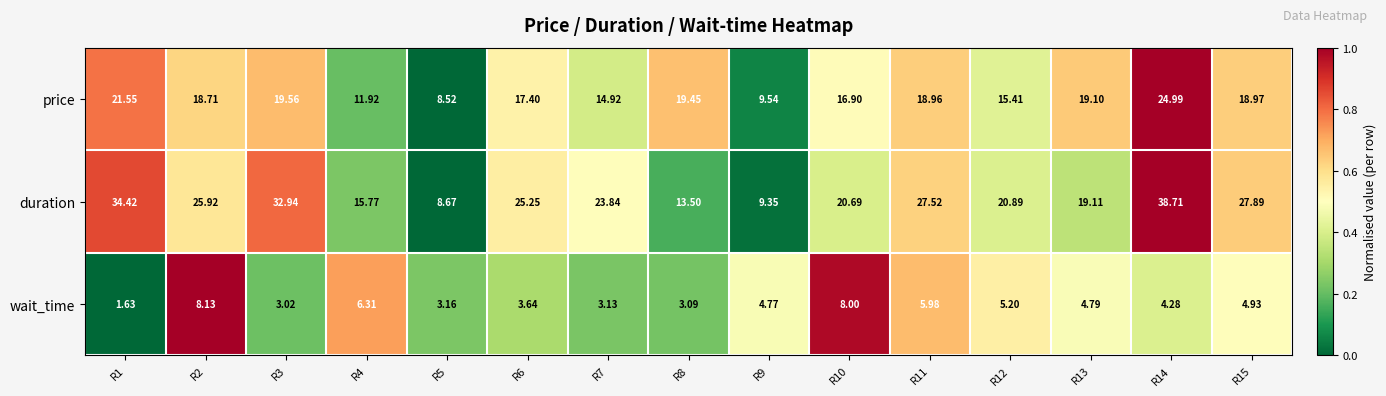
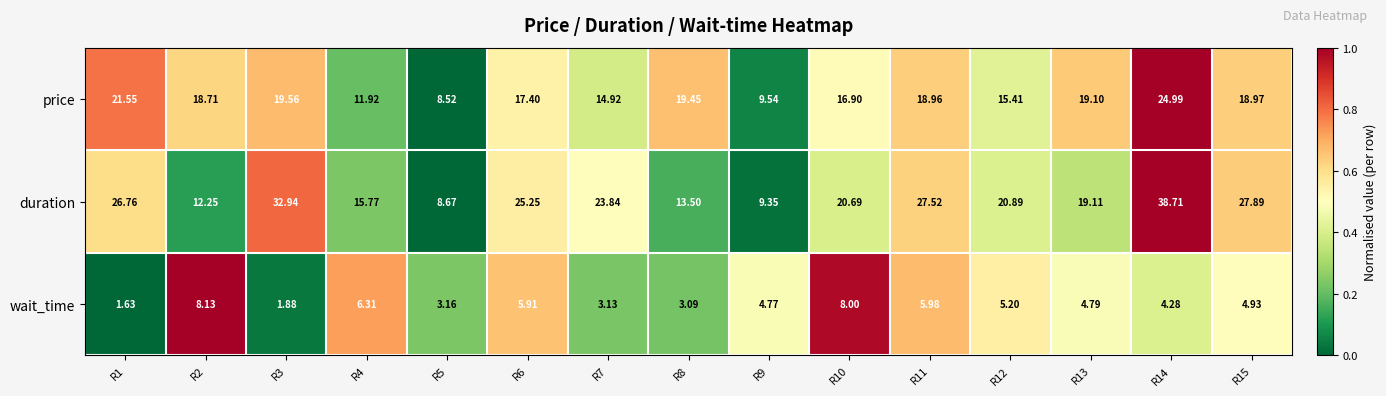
  {
    "price": {
      "R1": 21.55,
      "R2": 18.71,
      "R3": 19.56,
      "R4": 11.92,
      "R5": 8.52,
      "R6": 17.40,
      "R7": 14.92,
      "R8": 19.45,
      "R9": 9.54,
      "R10": 16.90,
      "R11": 18.96,
      "R12": 15.41,
      "R13": 19.10,
      "R14": 24.99,
      "R15": 18.97
    },
    "duration": {
-     "R1": 34.42,
-     "R2": 25.92,
+     "R1": 26.76,
+     "R2": 12.25,
      "R3": 32.94,
      "R4": 15.77,
      "R5": 8.67,
      "R6": 25.25,
      "R7": 23.84,
      "R8": 13.50,
      "R9": 9.35,
      "R10": 20.69,
      "R11": 27.52,
      "R12": 20.89,
      "R13": 19.11,
      "R14": 38.71,
      "R15": 27.89
    },
    "wait_time": {
      "R1": 1.63,
      "R2": 8.13,
-     "R3": 3.02,
+     "R3": 1.88,
      "R4": 6.31,
      "R5": 3.16,
-     "R6": 3.64,
+     "R6": 5.91,
      "R7": 3.13,
      "R8": 3.09,
      "R9": 4.77,
      "R10": 8.00,
      "R11": 5.98,
      "R12": 5.20,
      "R13": 4.79,
      "R14": 4.28,
      "R15": 4.93
    }
  }
